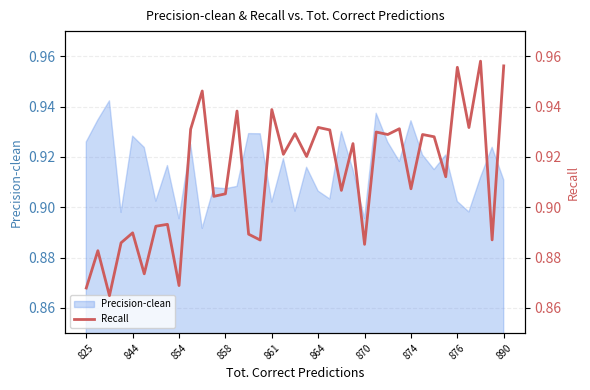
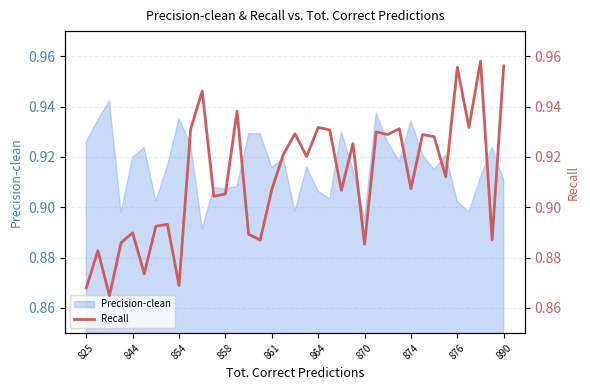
  {
    "Precision-clean": {
      "825": 0.926,
-     "844": 0.928,
-     "854": 0.895,
+     "844": 0.920,
+     "854": 0.935,
      "858": 0.907,
-     "861": 0.902,
+     "861": 0.916,
      "864": 0.906,
      "870": 0.895,
      "874": 0.934,
      "876": 0.902,
      "890": 0.911
    },
    "Recall": {
      "825": 0.868,
      "844": 0.890,
      "854": 0.869,
      "858": 0.905,
-     "861": 0.939,
+     "861": 0.907,
      "864": 0.932,
      "870": 0.885,
      "874": 0.907,
      "876": 0.956,
      "890": 0.956
    }
  }
